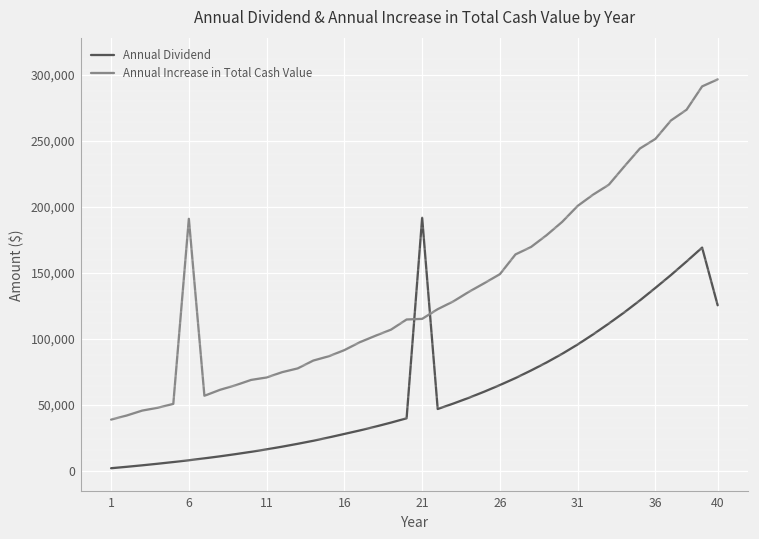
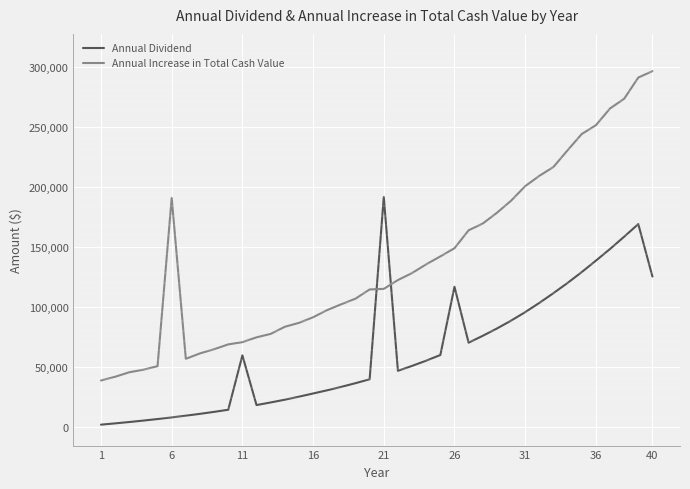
  {
    "Annual Dividend": {
      "1": "2,000",
      "6": "8,000",
-     "11": "16,000",
+     "11": "60,000",
      "16": "28,000",
      "21": "192,000",
-     "26": "65,000",
+     "26": "117,000",
      "31": "96,000",
      "36": "139,000",
      "40": "125,000"
    },
    "Annual Increase in Total Cash Value": {
      "1": "39,000",
      "6": "191,000",
      "11": "71,000",
      "16": "91,000",
      "21": "115,000",
      "26": "149,000",
      "31": "201,000",
      "36": "251,000",
      "40": "297,000"
    }
  }
